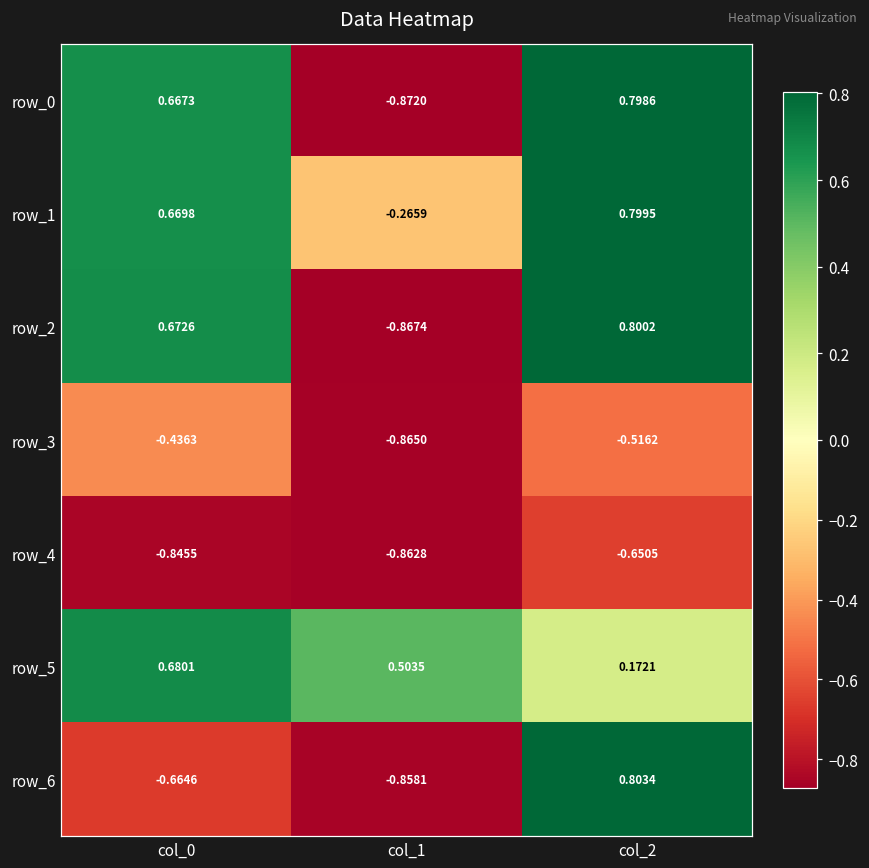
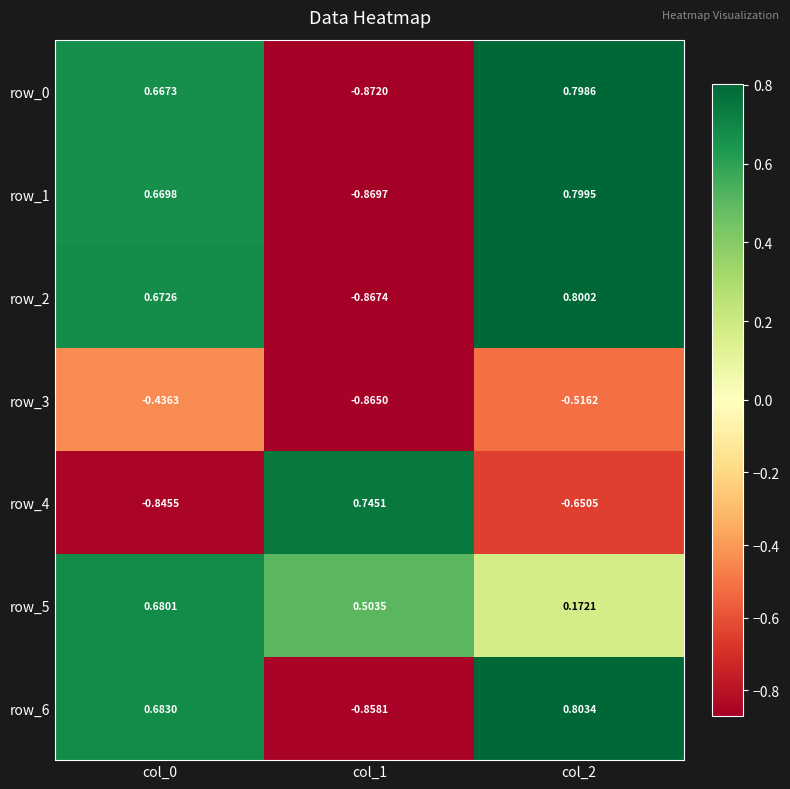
  {
    "row_0": {
      "col_0": 0.6673,
      "col_1": -0.8720,
      "col_2": 0.7986
    },
    "row_1": {
      "col_0": 0.6698,
-     "col_1": -0.2659,
+     "col_1": -0.8697,
      "col_2": 0.7995
    },
    "row_2": {
      "col_0": 0.6726,
      "col_1": -0.8674,
      "col_2": 0.8002
    },
    "row_3": {
      "col_0": -0.4363,
      "col_1": -0.8650,
      "col_2": -0.5162
    },
    "row_4": {
      "col_0": -0.8455,
-     "col_1": -0.8628,
+     "col_1": 0.7451,
      "col_2": -0.6505
    },
    "row_5": {
      "col_0": 0.6801,
      "col_1": 0.5035,
      "col_2": 0.1721
    },
    "row_6": {
-     "col_0": -0.6646,
+     "col_0": 0.6830,
      "col_1": -0.8581,
      "col_2": 0.8034
    }
  }
